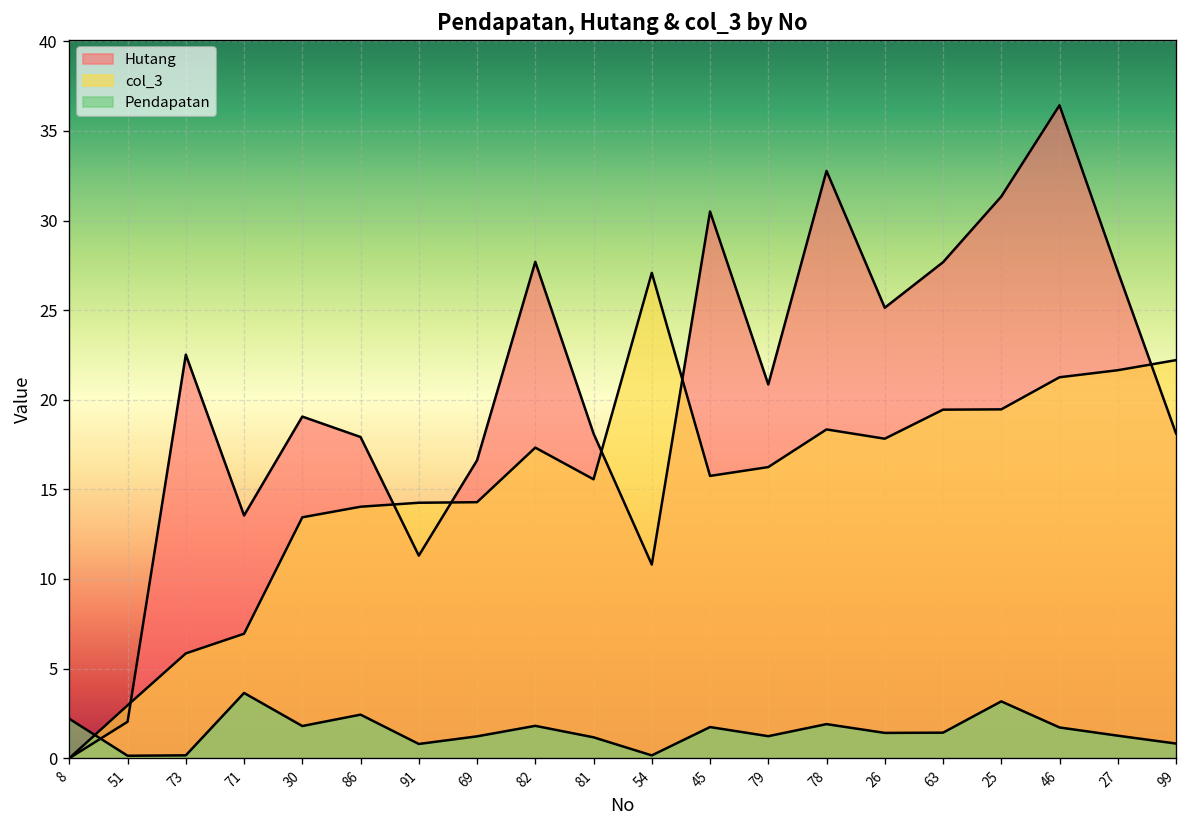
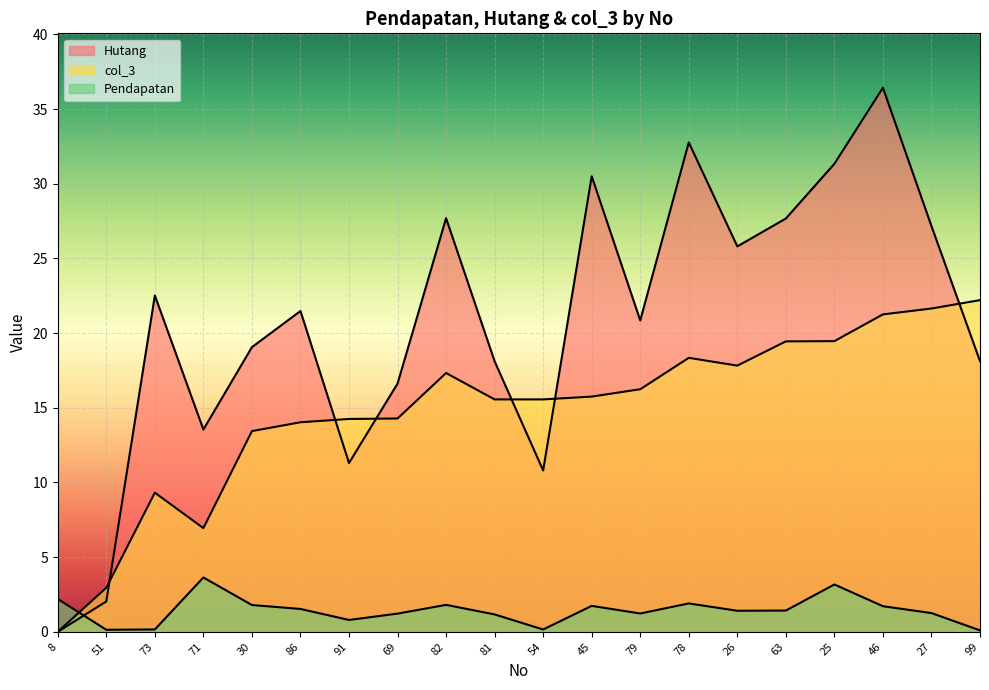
  {
    "Hutang": {
      "51": 2.0,
      "73": 22.5,
      "71": 13.5,
      "30": 19.1,
-     "86": 17.9,
+     "86": 21.5,
      "91": 11.3,
      "69": 16.6,
      "82": 27.7,
      "81": 18.1,
      "54": 10.8,
      "45": 30.5,
      "79": 20.9,
      "78": 32.8,
-     "26": 25.1,
+     "26": 25.8,
      "63": 27.7,
      "25": 31.3,
      "46": 36.4,
      "27": 27.2,
      "99": 18.1
    },
    "col_3": {
      "51": 2.9,
-     "73": 5.8,
+     "73": 9.3,
      "71": 6.9,
      "30": 13.4,
      "86": 14.0,
      "91": 14.3,
      "69": 14.3,
      "82": 17.3,
      "81": 15.6,
-     "54": 27.1,
+     "54": 15.6,
      "45": 15.7,
      "79": 16.2,
      "78": 18.3,
      "26": 17.8,
      "63": 19.4,
      "25": 19.5,
      "46": 21.3,
      "27": 21.6,
      "99": 22.2
    },
    "Pendapatan": {
      "8": 2.2,
      "51": 0.1,
      "73": 0.2,
      "71": 3.6,
      "30": 1.8,
-     "86": 2.4,
+     "86": 1.5,
      "91": 0.8,
      "69": 1.2,
      "82": 1.8,
      "81": 1.2,
      "54": 0.2,
      "45": 1.7,
      "79": 1.2,
      "78": 1.9,
      "26": 1.4,
      "63": 1.4,
      "25": 3.2,
      "46": 1.7,
      "27": 1.3,
-     "99": 0.8
+     "99": 0.1
    }
  }
